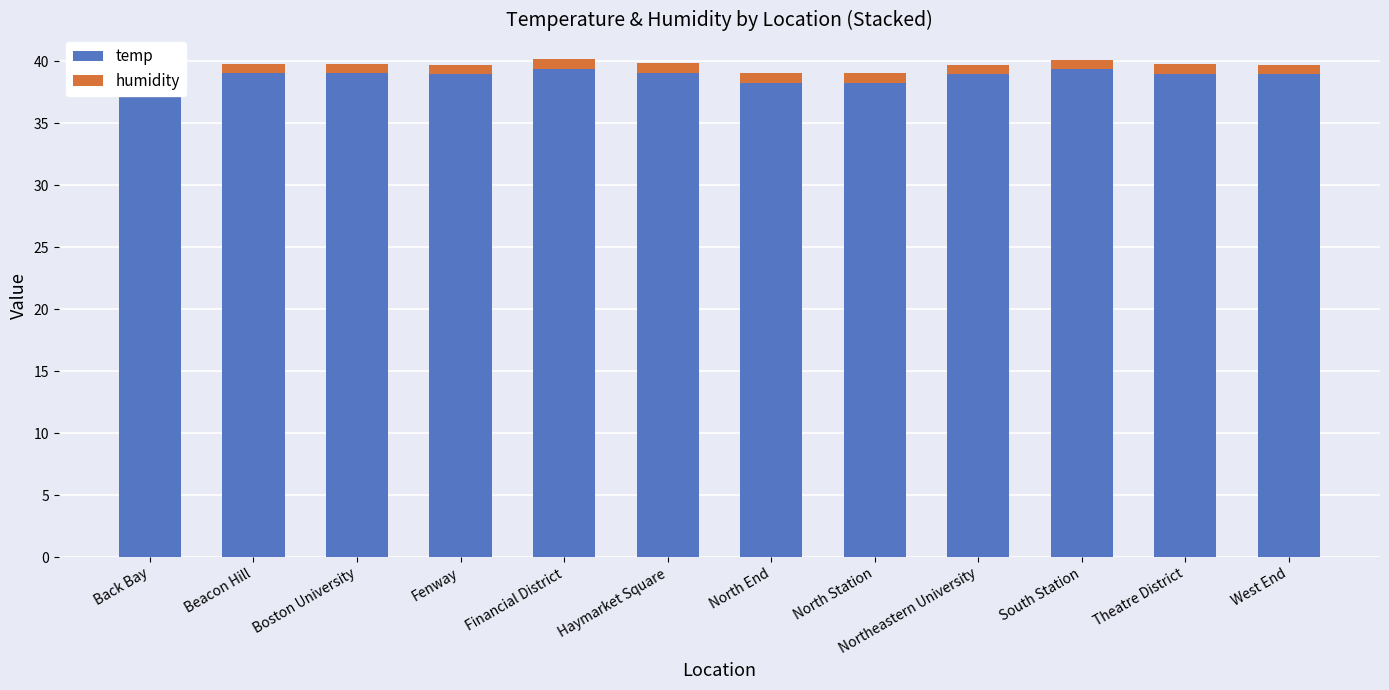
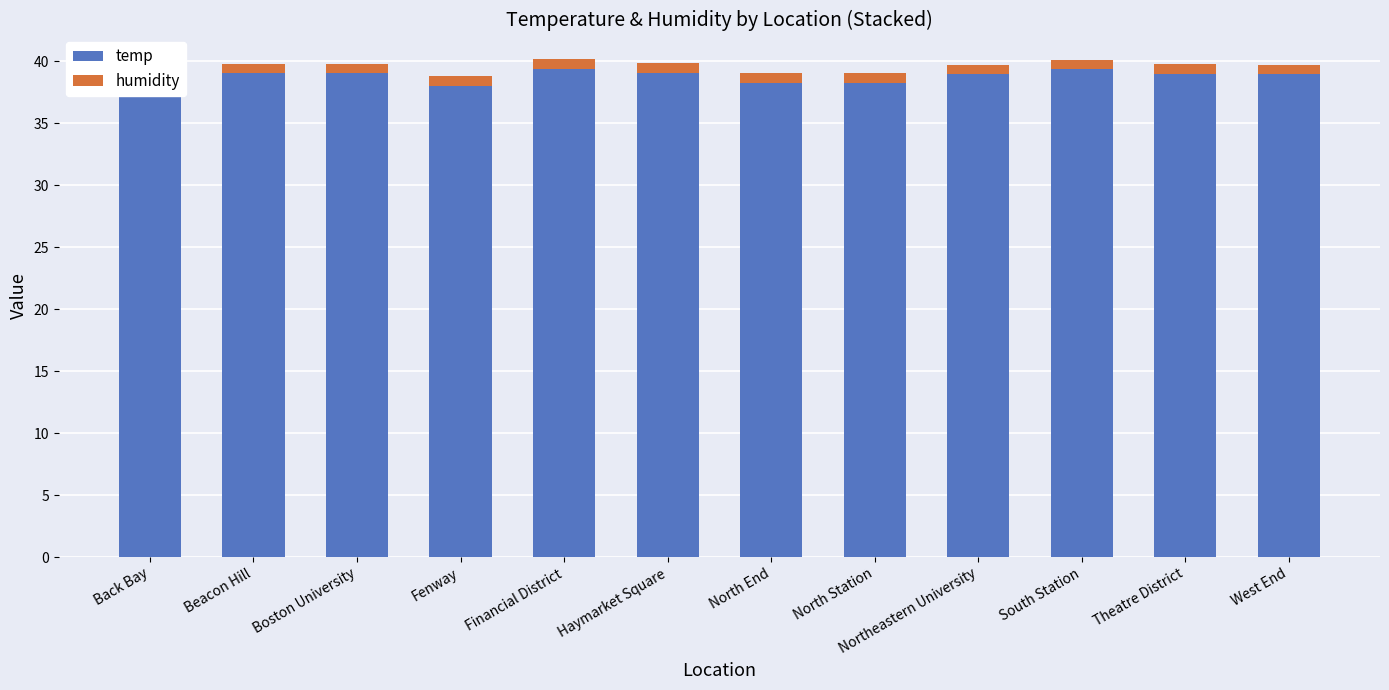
  {
    "temp": {
      "Beacon Hill": 39.0,
      "Boston University": 39.0,
-     "Fenway": 39.0,
+     "Fenway": 38.0,
      "Financial District": 39.4,
      "Haymarket Square": 39.1,
      "North End": 38.3,
      "North Station": 38.3,
      "Northeastern University": 39.0,
      "South Station": 39.4,
      "Theatre District": 39.0,
      "West End": 39.0
    },
    "humidity": {
      "Beacon Hill": 0.8,
      "Boston University": 0.8,
      "Fenway": 0.8,
      "Financial District": 0.8,
      "Haymarket Square": 0.8,
      "North End": 0.8,
      "North Station": 0.8,
      "Northeastern University": 0.8,
      "South Station": 0.8,
      "Theatre District": 0.8,
      "West End": 0.8
    }
  }
